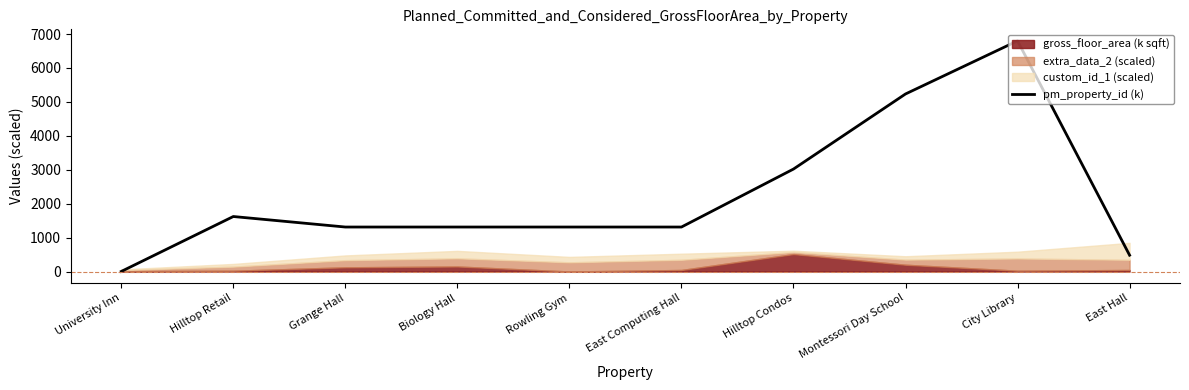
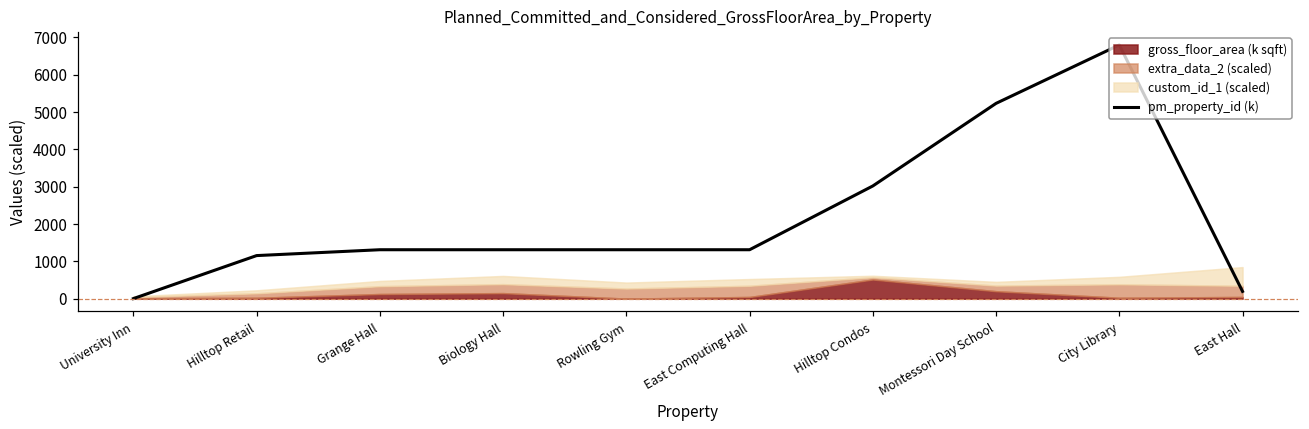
  {
    "pm_property_id (k)": {
-     "Hilltop Retail": 1600,
+     "Hilltop Retail": 1200,
      "Grange Hall": 1300,
      "Biology Hall": 1300,
      "Rowling Gym": 1300,
      "East Computing Hall": 1300,
      "Hilltop Condos": 3000,
      "Montessori Day School": 5200,
-     "East Hall": 500
+     "East Hall": 200
    },
    "gross_floor_area (k sqft)": {
      "Grange Hall": 100,
      "Biology Hall": 100,
      "Montessori Day School": 200
    },
    "extra_data_2 (scaled)": {
      "Hilltop Retail": 100,
      "Grange Hall": 200,
      "Biology Hall": 200,
      "Rowling Gym": 300,
      "East Computing Hall": 300,
      "Montessori Day School": 200,
      "City Library": 400,
      "East Hall": 300
    },
    "custom_id_1 (scaled)": {
      "Hilltop Retail": 100,
      "Grange Hall": 100,
      "Biology Hall": 200,
      "Rowling Gym": 200,
      "East Computing Hall": 200,
      "Montessori Day School": 100,
      "City Library": 200,
      "East Hall": 500
    }
  }
